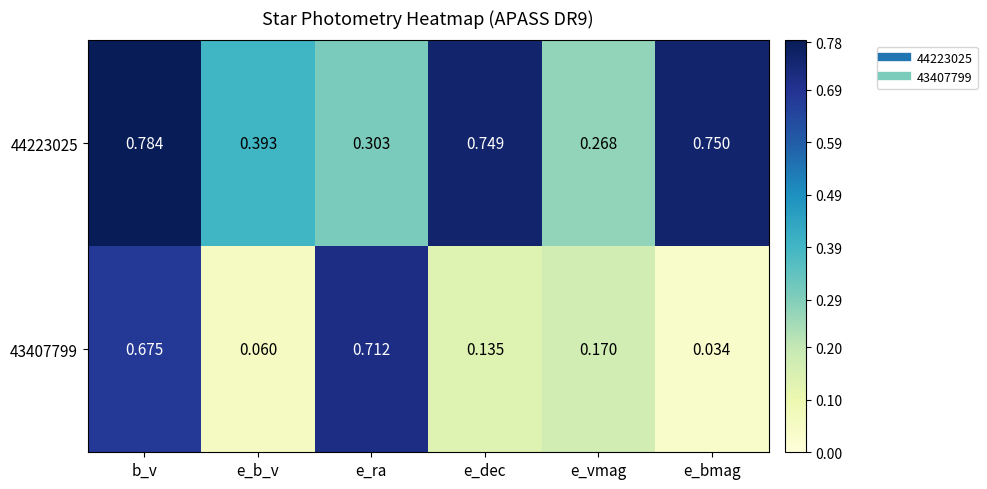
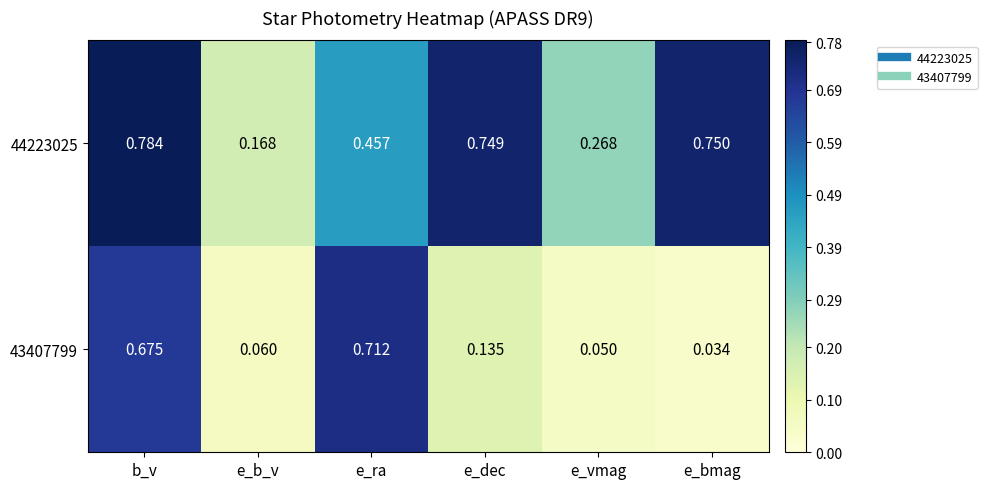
  {
    "44223025": {
      "b_v": 0.784,
-     "e_b_v": 0.393,
-     "e_ra": 0.303,
+     "e_b_v": 0.168,
+     "e_ra": 0.457,
      "e_dec": 0.749,
      "e_vmag": 0.268,
      "e_bmag": 0.750
    },
    "43407799": {
      "b_v": 0.675,
      "e_b_v": 0.060,
      "e_ra": 0.712,
      "e_dec": 0.135,
-     "e_vmag": 0.170,
+     "e_vmag": 0.050,
      "e_bmag": 0.034
    }
  }
